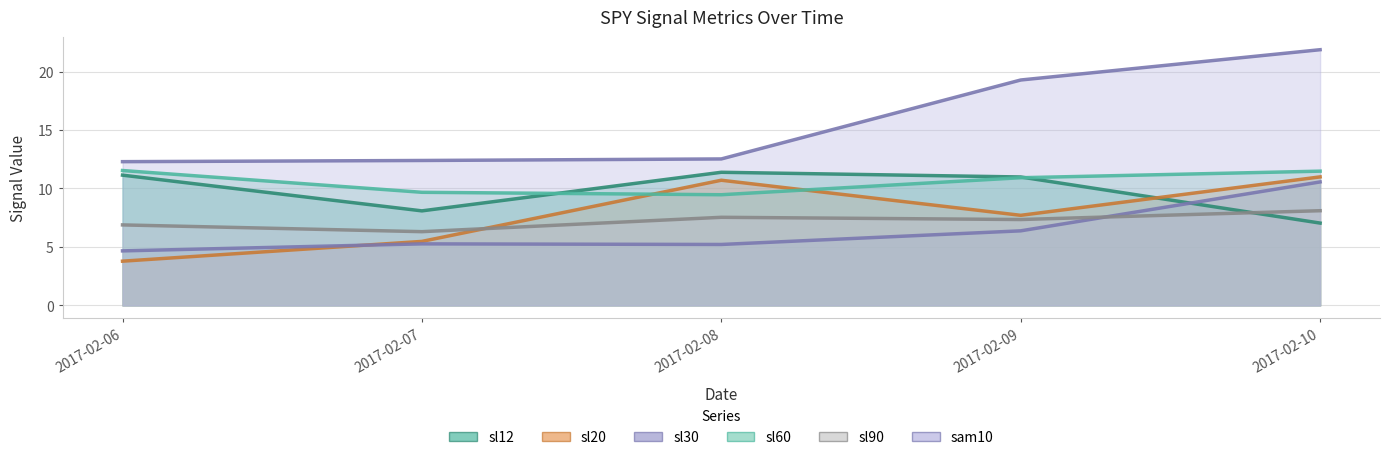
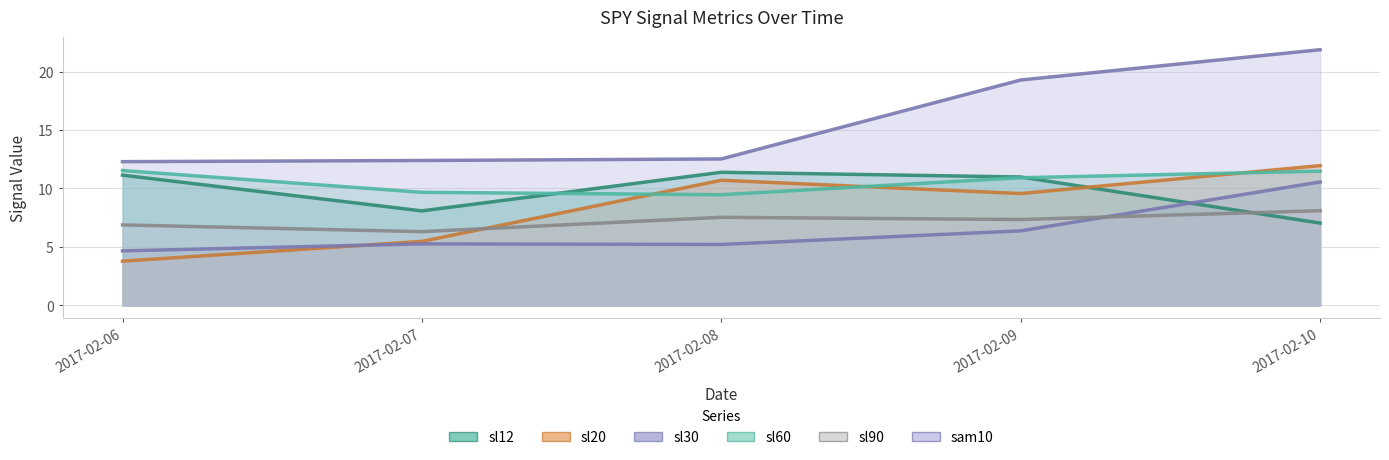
  {
    "sl20": {
      "2017-02-06": 3.8,
      "2017-02-08": 10.7,
-     "2017-02-09": 7.7,
-     "2017-02-10": 11.0
+     "2017-02-09": 9.6,
+     "2017-02-10": 12.0
    }
  }
